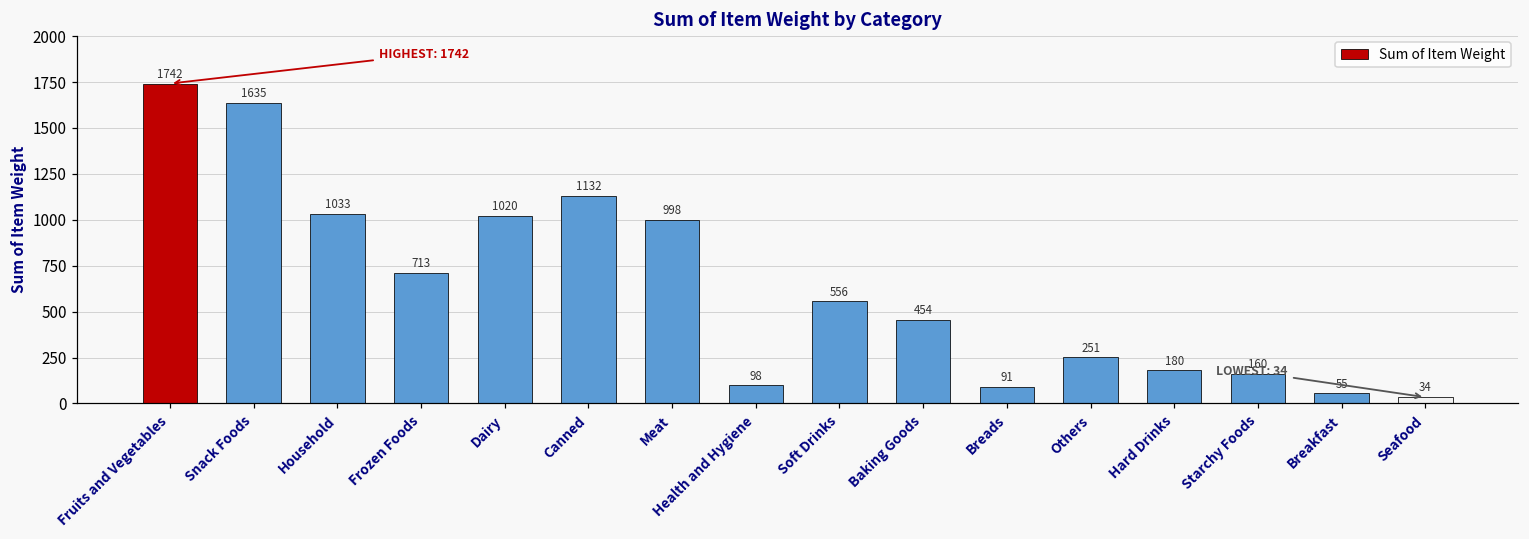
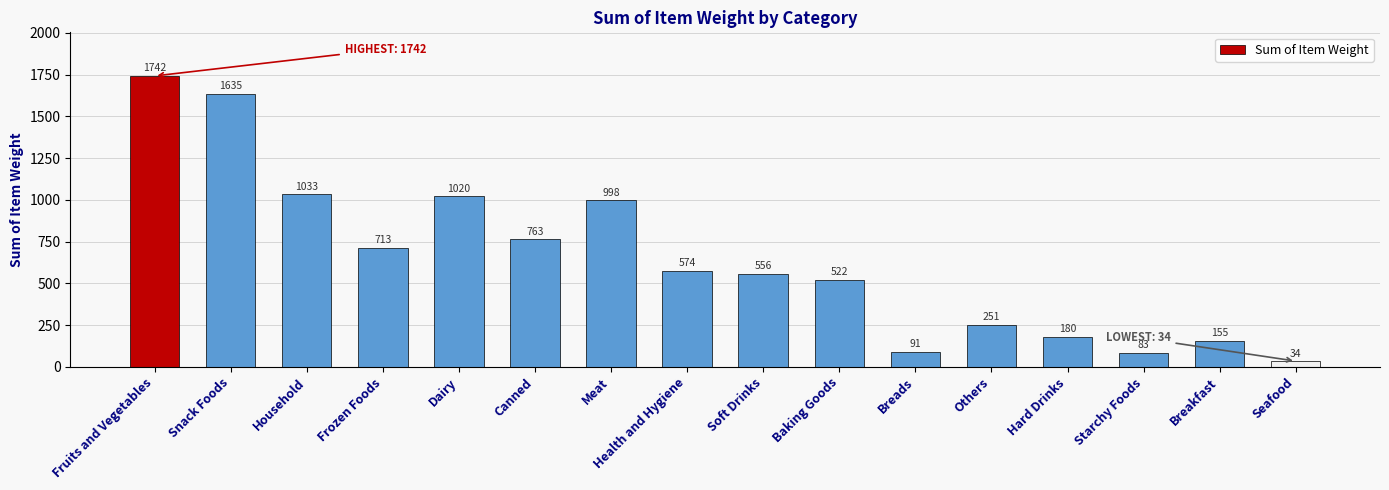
  {
    "Fruits and Vegetables": 1742,
    "Snack Foods": 1635,
    "Household": 1033,
    "Frozen Foods": 713,
    "Dairy": 1020,
-   "Canned": 1132,
+   "Canned": 763,
    "Meat": 998,
-   "Health and Hygiene": 98,
+   "Health and Hygiene": 574,
    "Soft Drinks": 556,
-   "Baking Goods": 454,
+   "Baking Goods": 522,
    "Breads": 91,
    "Others": 251,
    "Hard Drinks": 180,
-   "Starchy Foods": 160,
-   "Breakfast": 55,
+   "Starchy Foods": 83,
+   "Breakfast": 155,
    "Seafood": 34
  }
